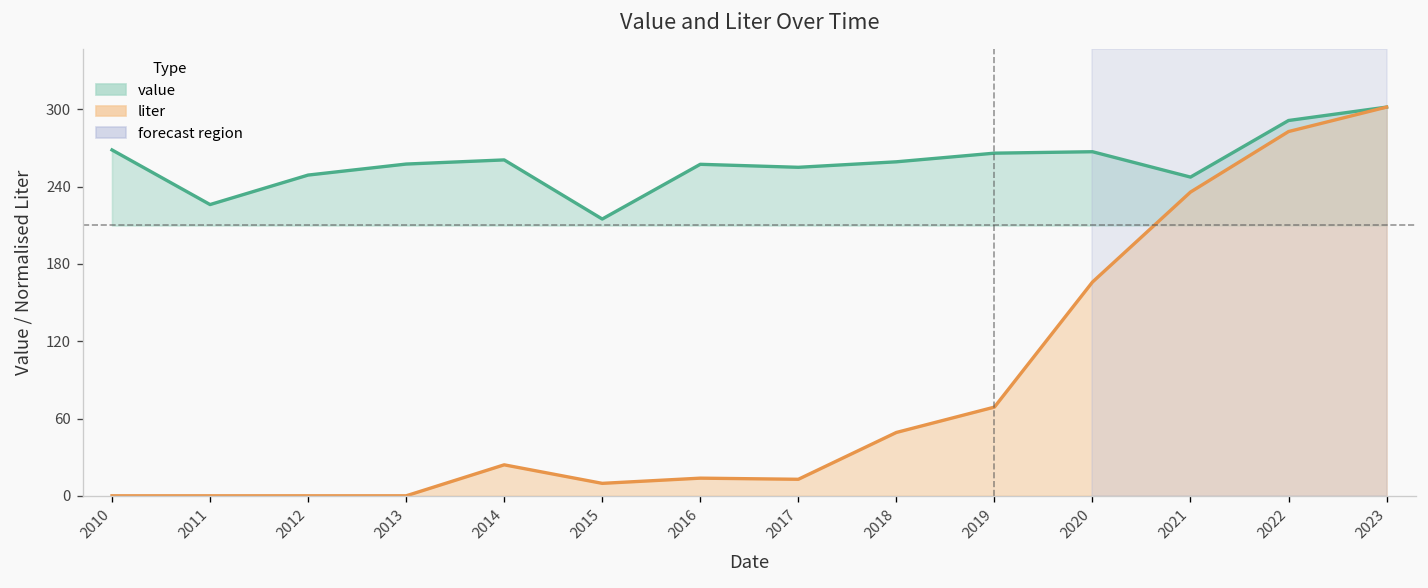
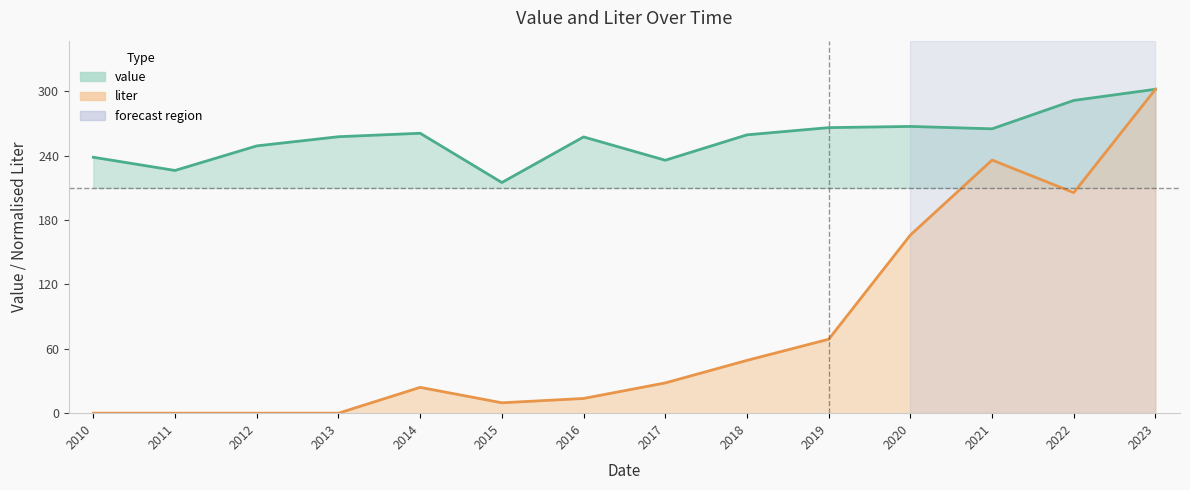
  {
    "value": {
-     "2010": 269,
+     "2010": 238,
      "2011": 226,
      "2012": 249,
      "2013": 258,
      "2014": 261,
      "2015": 215,
      "2016": 257,
-     "2017": 255,
+     "2017": 236,
      "2018": 259,
      "2019": 266,
      "2020": 267,
-     "2021": 247,
+     "2021": 265,
      "2022": 291
    },
    "liter": {
      "2010": 0,
      "2011": 0,
      "2012": 0,
      "2013": 0,
      "2014": 24,
      "2015": 10,
      "2016": 14,
-     "2017": 13,
+     "2017": 28,
      "2018": 49,
      "2019": 69,
      "2020": 166,
      "2021": 236,
-     "2022": 283
+     "2022": 206
    }
  }
